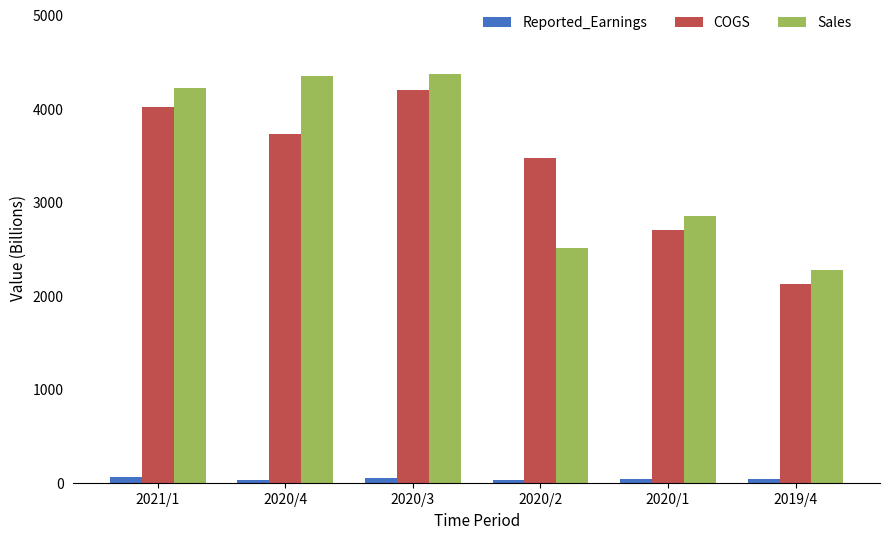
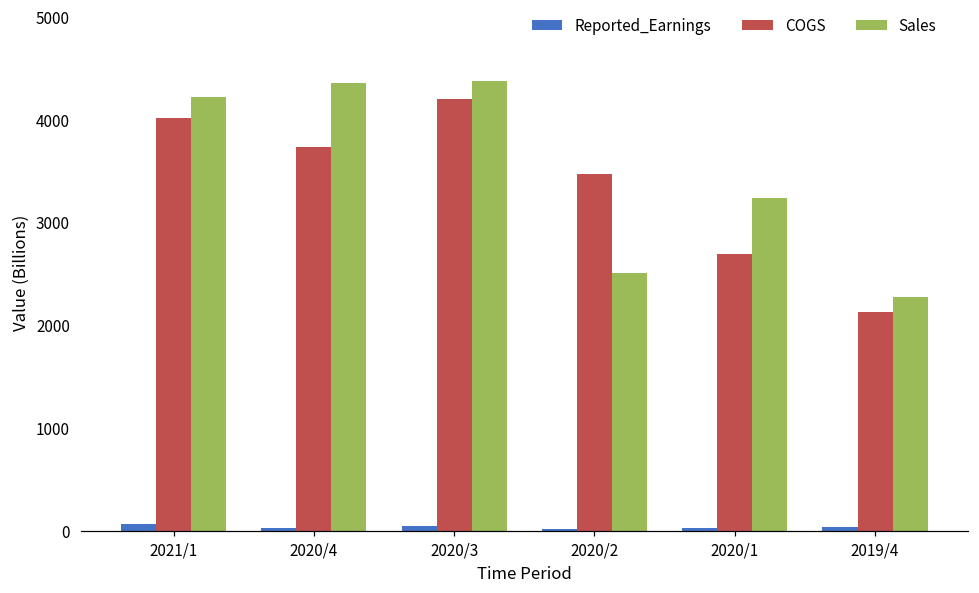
  {
    "Reported_Earnings": {
      "2021/1": 100,
      "2020/4": 0,
      "2020/3": 100,
      "2020/1": 0,
      "2019/4": 0
    },
    "COGS": {
      "2021/1": 4000,
      "2020/4": 3700,
      "2020/3": 4200,
      "2020/2": 3500,
      "2020/1": 2700,
      "2019/4": 2100
    },
    "Sales": {
      "2021/1": 4200,
      "2020/4": 4300,
      "2020/3": 4400,
      "2020/2": 2500,
-     "2020/1": 2800,
+     "2020/1": 3200,
      "2019/4": 2300
    }
  }
